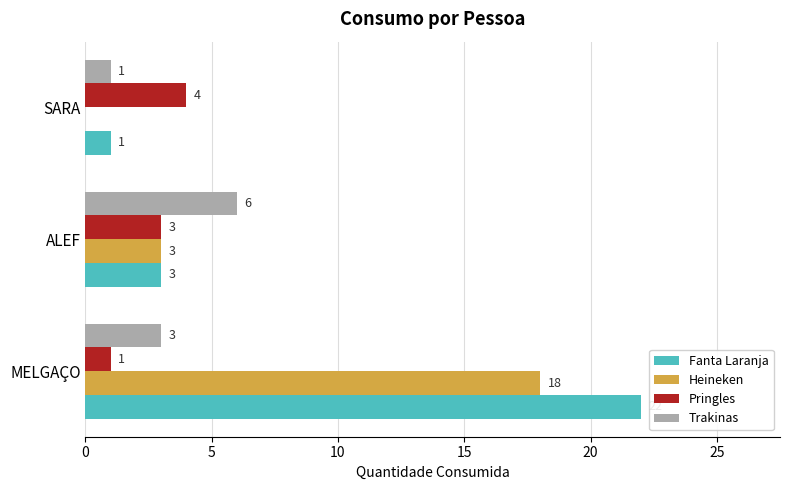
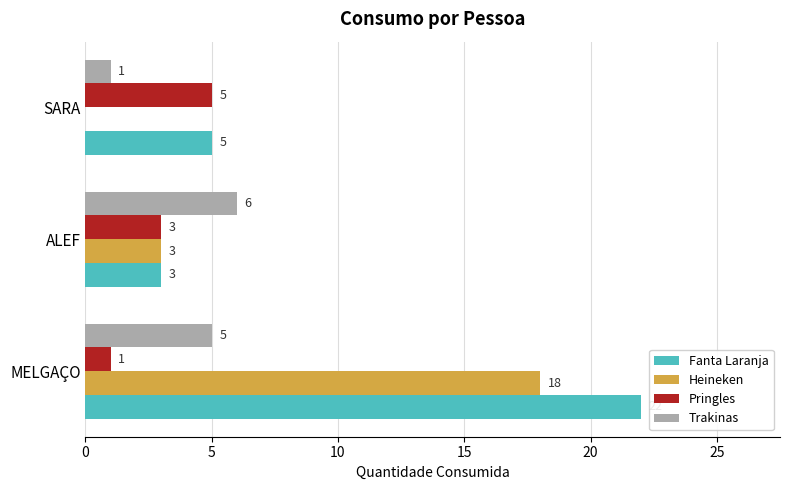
  {
    "Fanta Laranja": {
-     "SARA": 1,
+     "SARA": 5,
      "ALEF": 3
    },
    "Heineken": {
      "ALEF": 3,
      "MELGAÇO": 18
    },
    "Pringles": {
-     "SARA": 4,
+     "SARA": 5,
      "ALEF": 3,
      "MELGAÇO": 1
    },
    "Trakinas": {
      "SARA": 1,
      "ALEF": 6,
-     "MELGAÇO": 3
+     "MELGAÇO": 5
    }
  }
